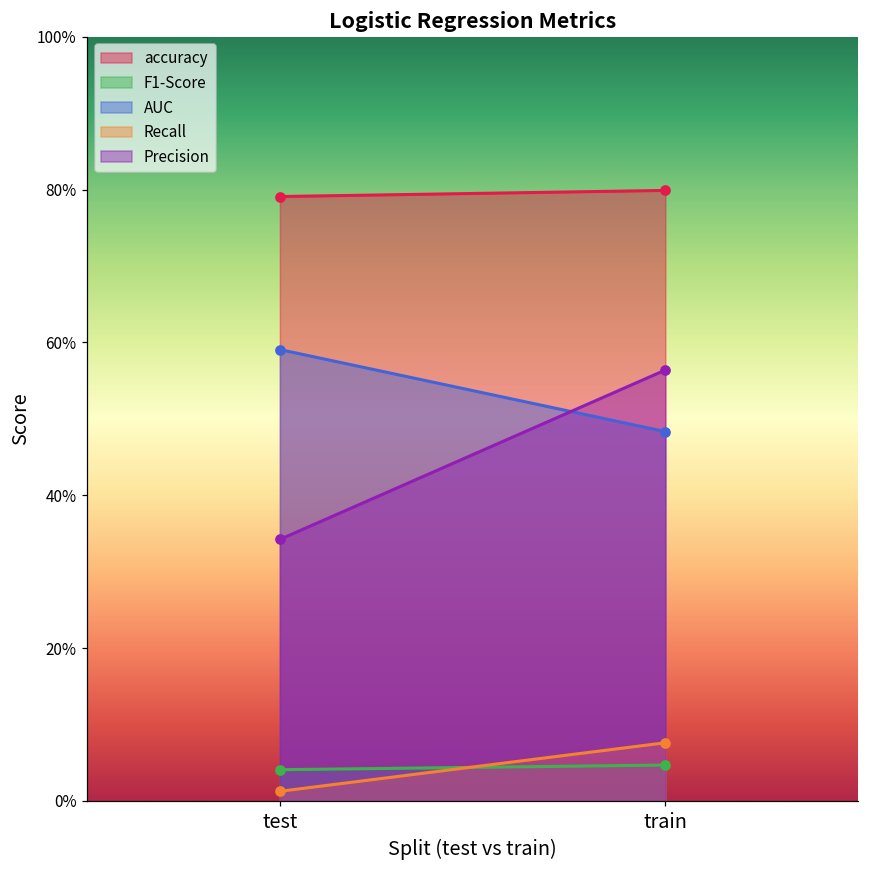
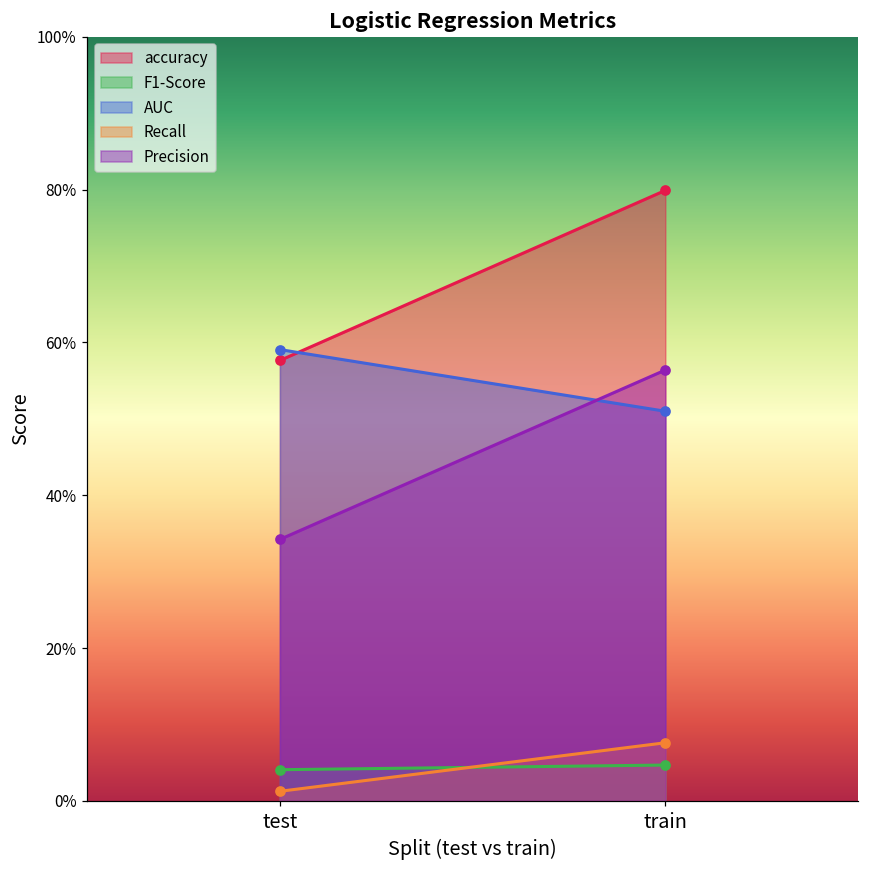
  {
    "accuracy": {
-     "test": "79%",
+     "test": "58%",
      "train": "80%"
    },
    "F1-Score": {
      "test": "4%",
      "train": "5%"
    },
    "AUC": {
      "test": "59%",
-     "train": "48%"
+     "train": "51%"
    },
    "Recall": {
      "test": "1%",
      "train": "8%"
    },
    "Precision": {
      "test": "34%",
      "train": "56%"
    }
  }
